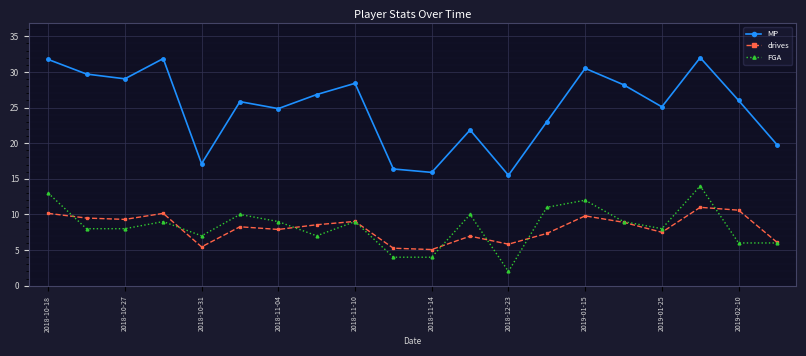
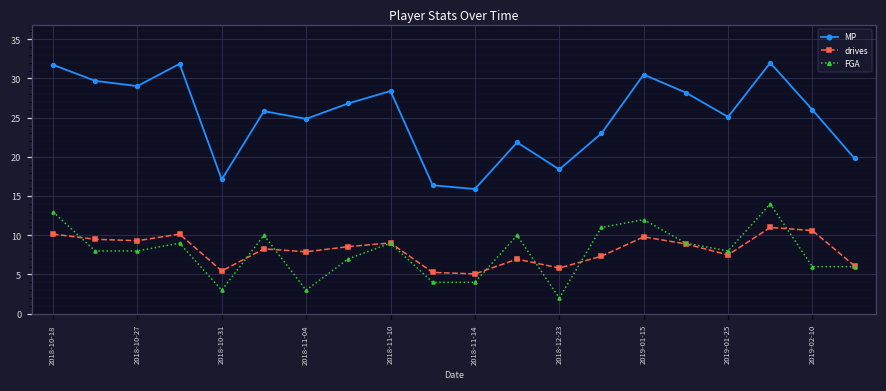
  {
    "MP": {
      "2018-10-18": 32,
      "2018-10-27": 29,
      "2018-10-31": 17,
      "2018-11-04": 25,
      "2018-11-10": 28,
      "2018-11-14": 16,
-     "2018-12-23": 16,
+     "2018-12-23": 18,
      "2019-01-15": 31,
      "2019-01-25": 25,
      "2019-02-10": 26
    },
    "drives": {
      "2018-10-18": 10,
      "2018-10-27": 9,
      "2018-10-31": 5,
      "2018-11-04": 8,
      "2018-11-14": 5,
      "2018-12-23": 6,
      "2019-01-15": 10,
      "2019-01-25": 8,
      "2019-02-10": 11
    },
    "FGA": {
      "2018-10-18": 13,
      "2018-10-27": 8,
-     "2018-10-31": 7,
-     "2018-11-04": 9,
+     "2018-10-31": 3,
+     "2018-11-04": 3,
      "2018-11-14": 4,
      "2018-12-23": 2,
      "2019-01-15": 12,
      "2019-01-25": 8,
      "2019-02-10": 6
    }
  }
